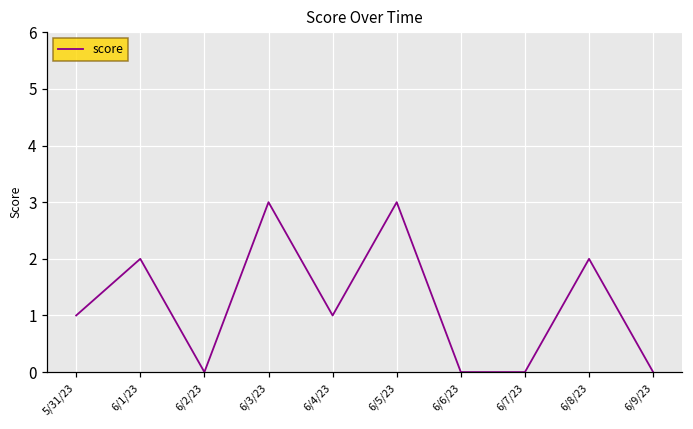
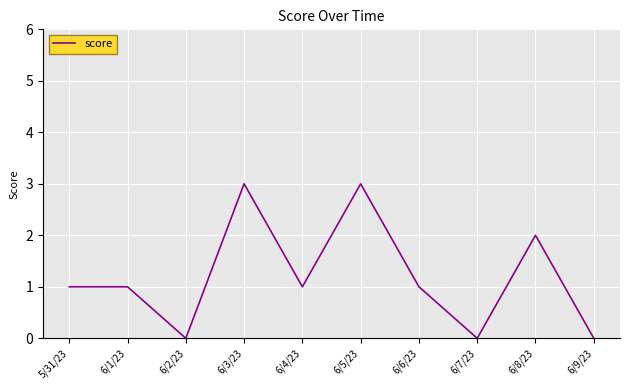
  {
    "5/31/23": 1,
-   "6/1/23": 2,
+   "6/1/23": 1,
    "6/2/23": 0,
    "6/3/23": 3,
    "6/4/23": 1,
    "6/5/23": 3,
-   "6/6/23": 0,
+   "6/6/23": 1,
    "6/7/23": 0,
    "6/8/23": 2,
    "6/9/23": 0
  }
